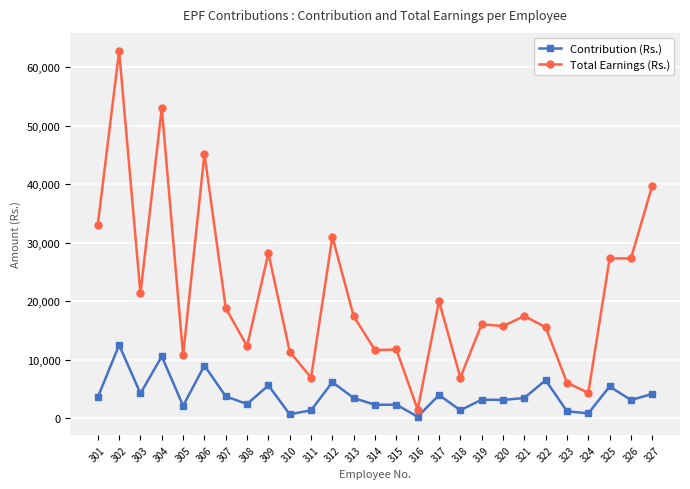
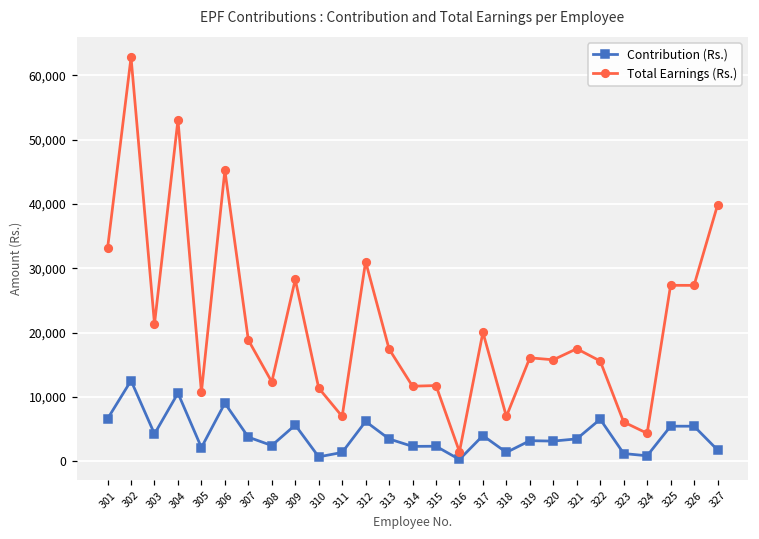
  {
    "Contribution (Rs.)": {
-     "301": "4,000",
+     "301": "7,000",
      "302": "13,000",
      "303": "4,000",
      "304": "11,000",
      "305": "2,000",
      "306": "9,000",
      "307": "4,000",
      "308": "2,000",
      "309": "6,000",
      "310": "1,000",
      "311": "1,000",
      "312": "6,000",
      "313": "3,000",
      "314": "2,000",
      "315": "2,000",
      "316": "0",
      "317": "4,000",
      "318": "1,000",
      "319": "3,000",
      "320": "3,000",
      "321": "4,000",
      "322": "7,000",
      "323": "1,000",
      "324": "1,000",
      "325": "5,000",
-     "326": "3,000",
-     "327": "4,000"
+     "326": "5,000",
+     "327": "2,000"
    },
    "Total Earnings (Rs.)": {
      "301": "33,000",
      "302": "63,000",
      "303": "21,000",
      "304": "53,000",
      "305": "11,000",
      "306": "45,000",
      "307": "19,000",
      "308": "12,000",
      "309": "28,000",
      "310": "11,000",
      "311": "7,000",
      "312": "31,000",
      "313": "17,000",
      "314": "12,000",
      "315": "12,000",
      "316": "2,000",
      "317": "20,000",
      "318": "7,000",
      "319": "16,000",
      "320": "16,000",
      "321": "18,000",
      "322": "16,000",
      "323": "6,000",
      "324": "4,000",
      "325": "27,000",
      "326": "27,000",
      "327": "40,000"
    }
  }
